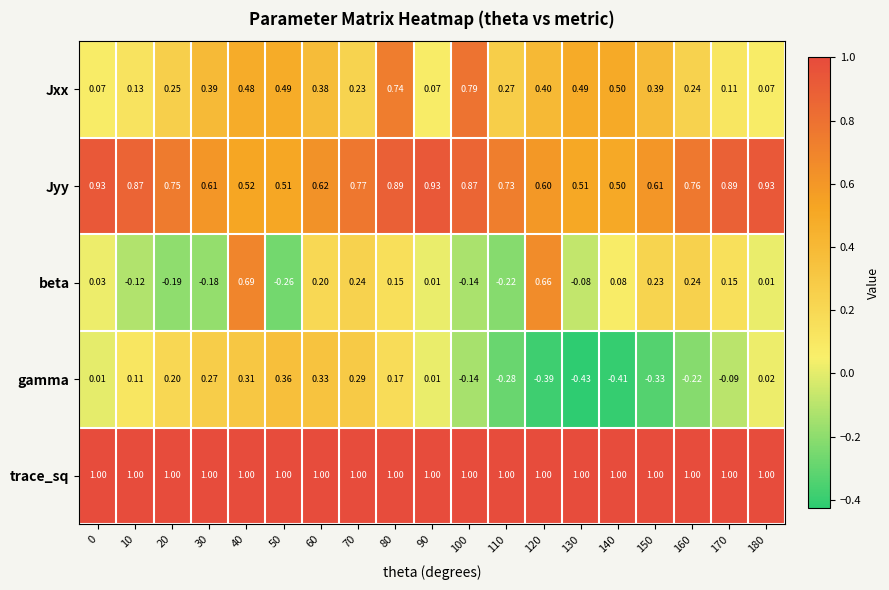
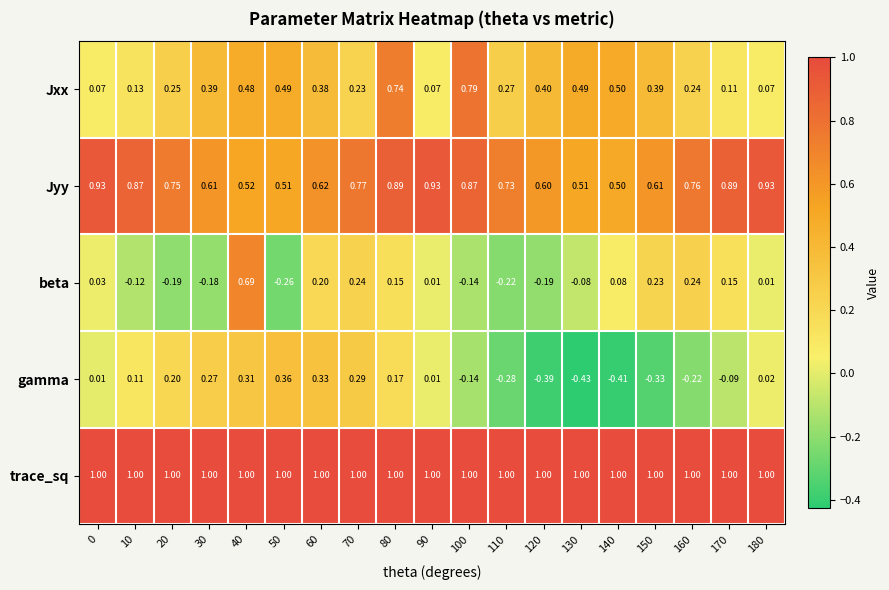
  {
    "Jxx": {
      "0": 0.07,
      "10": 0.13,
      "20": 0.25,
      "30": 0.39,
      "40": 0.48,
      "50": 0.49,
      "60": 0.38,
      "70": 0.23,
      "80": 0.74,
      "90": 0.07,
      "100": 0.79,
      "110": 0.27,
      "120": 0.40,
      "130": 0.49,
      "140": 0.50,
      "150": 0.39,
      "160": 0.24,
      "170": 0.11,
      "180": 0.07
    },
    "Jyy": {
      "0": 0.93,
      "10": 0.87,
      "20": 0.75,
      "30": 0.61,
      "40": 0.52,
      "50": 0.51,
      "60": 0.62,
      "70": 0.77,
      "80": 0.89,
      "90": 0.93,
      "100": 0.87,
      "110": 0.73,
      "120": 0.60,
      "130": 0.51,
      "140": 0.50,
      "150": 0.61,
      "160": 0.76,
      "170": 0.89,
      "180": 0.93
    },
    "beta": {
      "0": 0.03,
      "10": -0.12,
      "20": -0.19,
      "30": -0.18,
      "40": 0.69,
      "50": -0.26,
      "60": 0.20,
      "70": 0.24,
      "80": 0.15,
      "90": 0.01,
      "100": -0.14,
      "110": -0.22,
-     "120": 0.66,
+     "120": -0.19,
      "130": -0.08,
      "140": 0.08,
      "150": 0.23,
      "160": 0.24,
      "170": 0.15,
      "180": 0.01
    },
    "gamma": {
      "0": 0.01,
      "10": 0.11,
      "20": 0.20,
      "30": 0.27,
      "40": 0.31,
      "50": 0.36,
      "60": 0.33,
      "70": 0.29,
      "80": 0.17,
      "90": 0.01,
      "100": -0.14,
      "110": -0.28,
      "120": -0.39,
      "130": -0.43,
      "140": -0.41,
      "150": -0.33,
      "160": -0.22,
      "170": -0.09,
      "180": 0.02
    },
    "trace_sq": {
      "0": 1.00,
      "10": 1.00,
      "20": 1.00,
      "30": 1.00,
      "40": 1.00,
      "50": 1.00,
      "60": 1.00,
      "70": 1.00,
      "80": 1.00,
      "90": 1.00,
      "100": 1.00,
      "110": 1.00,
      "120": 1.00,
      "130": 1.00,
      "140": 1.00,
      "150": 1.00,
      "160": 1.00,
      "170": 1.00,
      "180": 1.00
    }
  }
